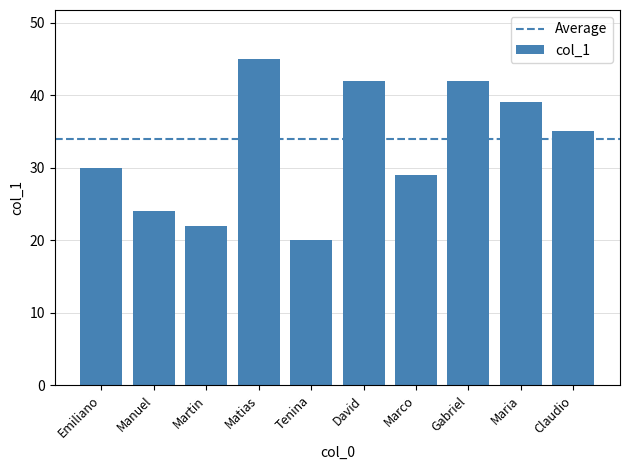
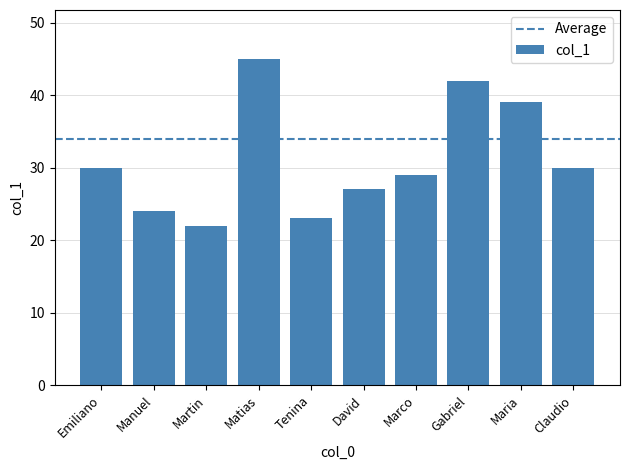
  {
    "Emiliano": 30,
    "Manuel": 24,
    "Martin": 22,
    "Matias": 45,
-   "Tenina": 20,
-   "David": 42,
+   "Tenina": 23,
+   "David": 27,
    "Marco": 29,
    "Gabriel": 42,
    "Maria": 39,
-   "Claudio": 35
+   "Claudio": 30
  }
